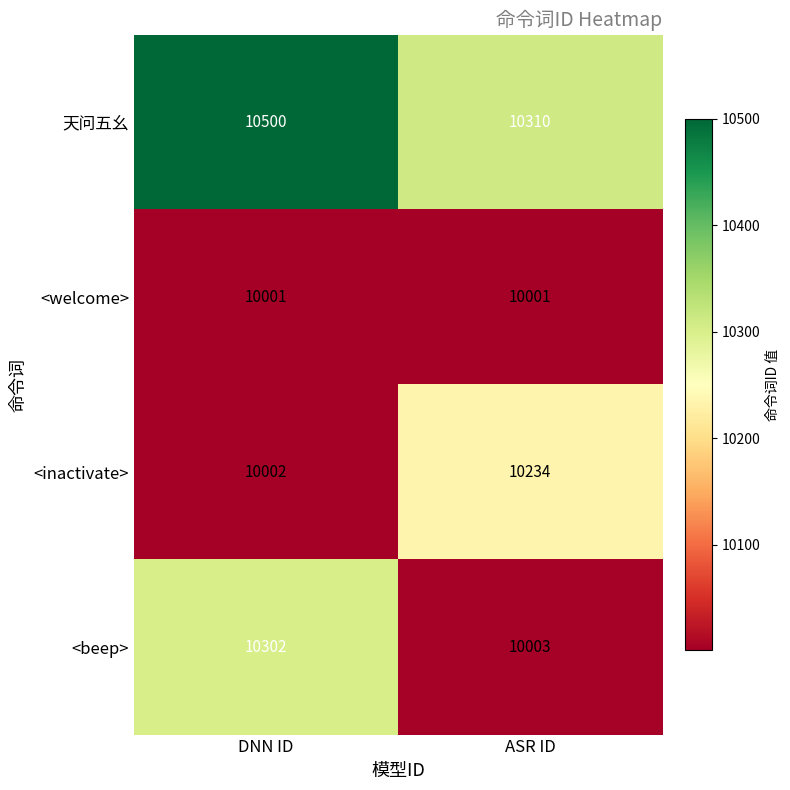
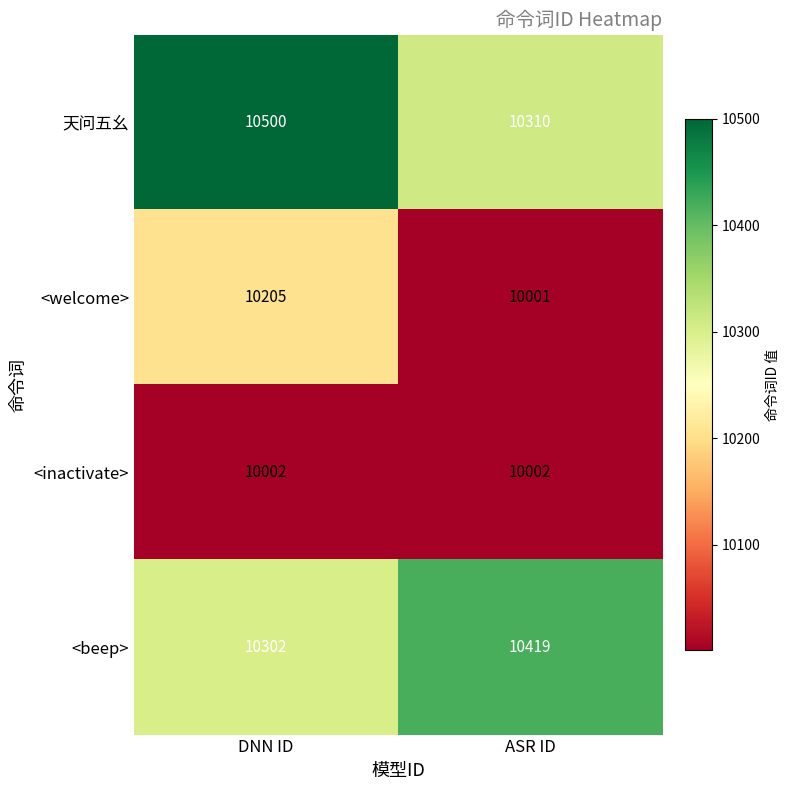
  {
    "天问五幺": {
      "DNN ID": 10500,
      "ASR ID": 10310
    },
    "<welcome>": {
-     "DNN ID": 10001,
+     "DNN ID": 10205,
      "ASR ID": 10001
    },
    "<inactivate>": {
      "DNN ID": 10002,
-     "ASR ID": 10234
+     "ASR ID": 10002
    },
    "<beep>": {
      "DNN ID": 10302,
-     "ASR ID": 10003
+     "ASR ID": 10419
    }
  }
